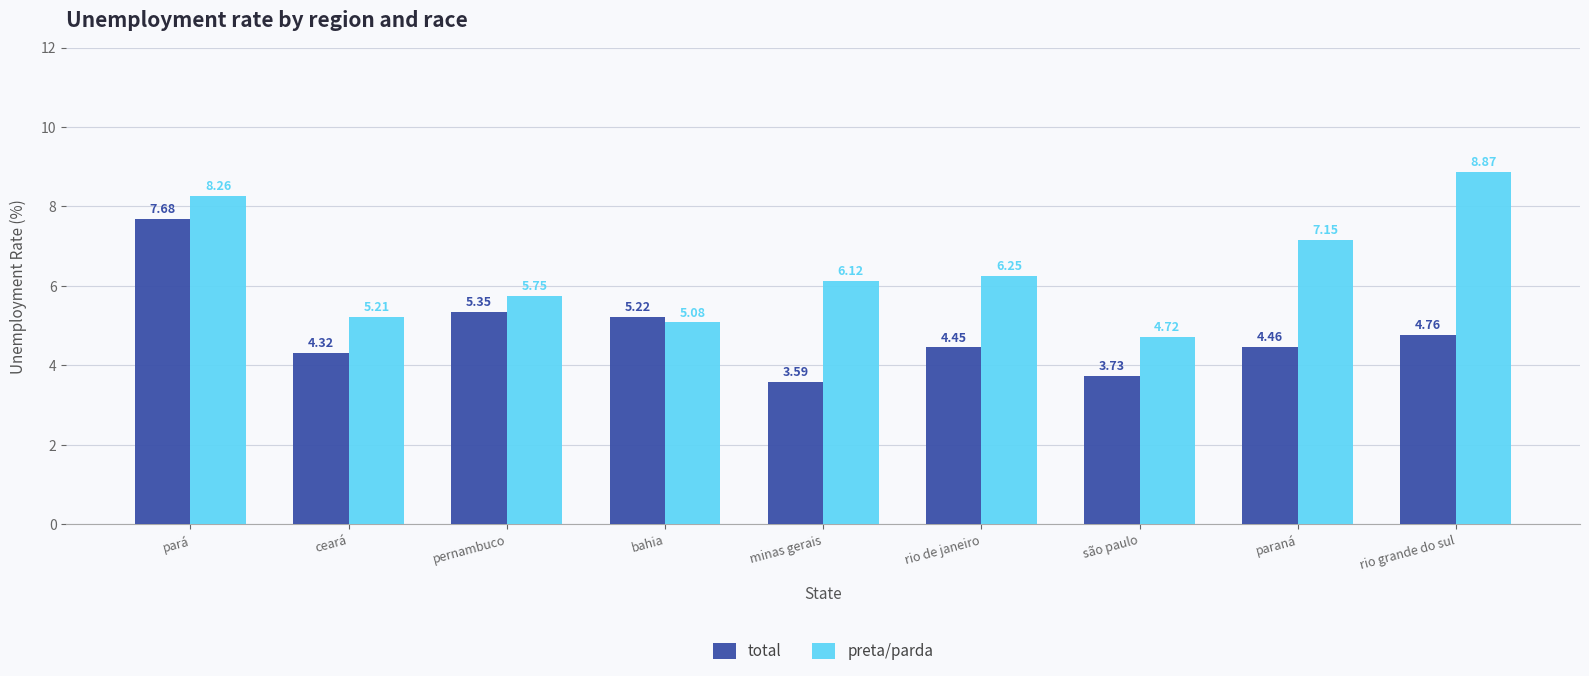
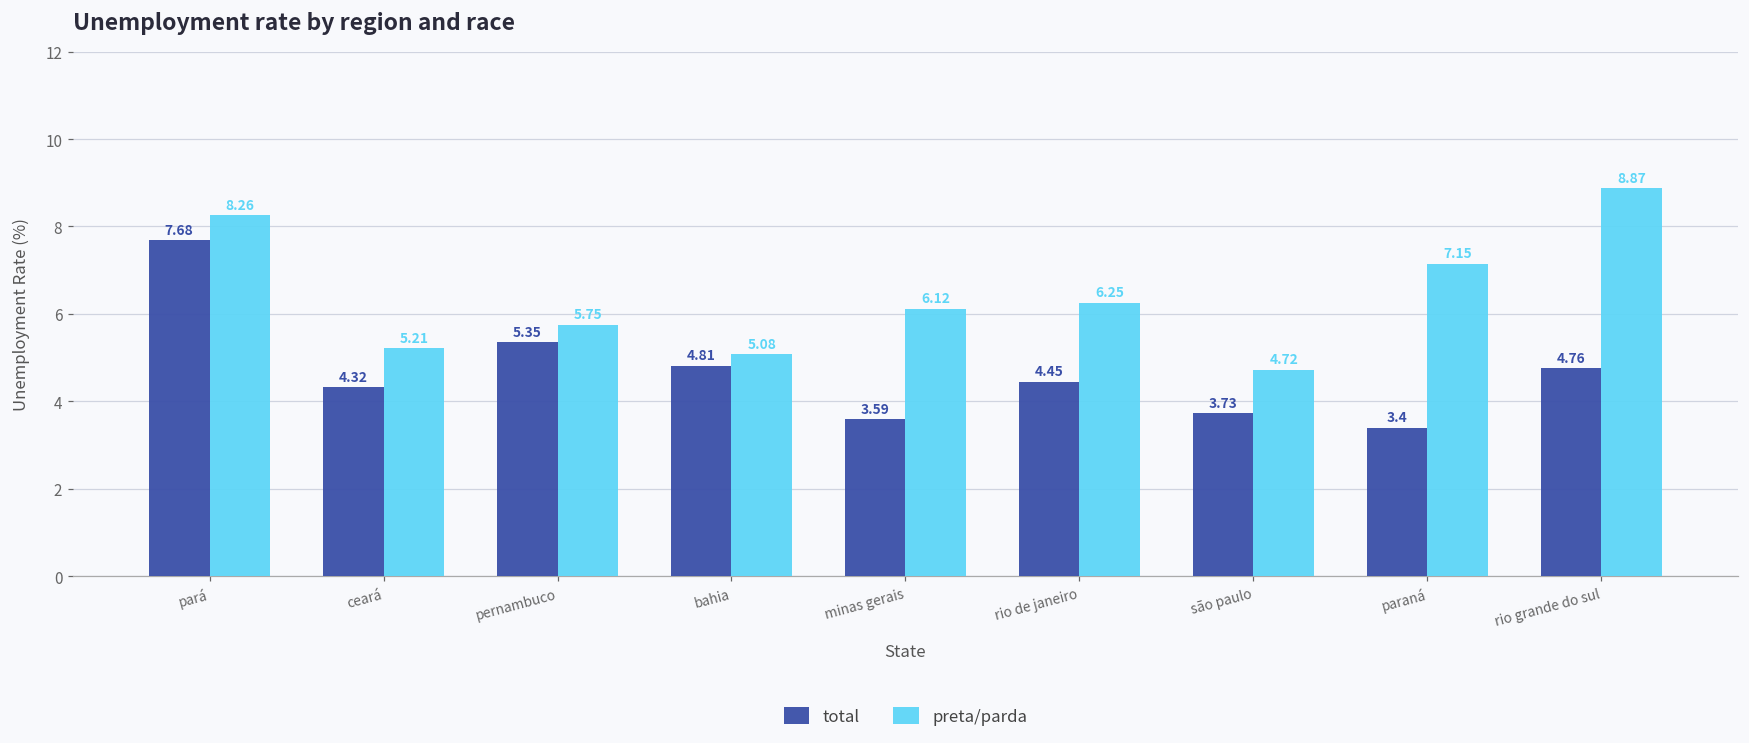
  {
    "total": {
      "pará": 7.68,
      "ceará": 4.32,
      "pernambuco": 5.35,
-     "bahia": 5.22,
+     "bahia": 4.81,
      "minas gerais": 3.59,
      "rio de janeiro": 4.45,
      "são paulo": 3.73,
-     "paraná": 4.46,
+     "paraná": 3.4,
      "rio grande do sul": 4.76
    },
    "preta/parda": {
      "pará": 8.26,
      "ceará": 5.21,
      "pernambuco": 5.75,
      "bahia": 5.08,
      "minas gerais": 6.12,
      "rio de janeiro": 6.25,
      "são paulo": 4.72,
      "paraná": 7.15,
      "rio grande do sul": 8.87
    }
  }
